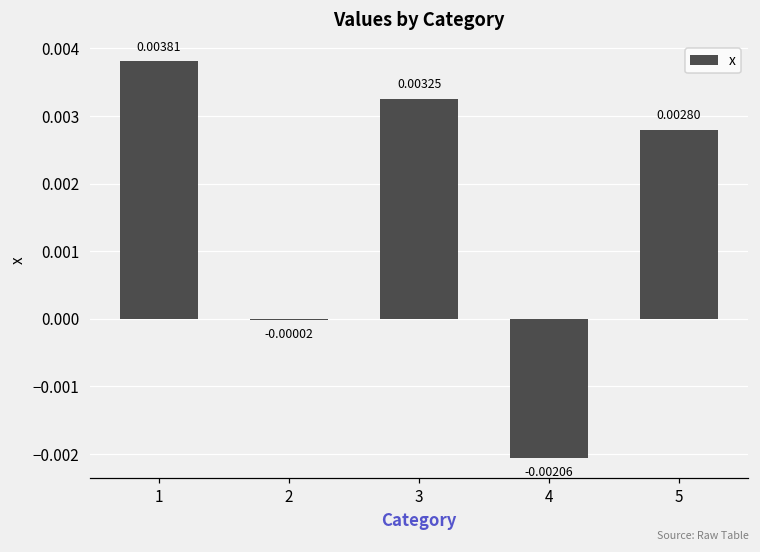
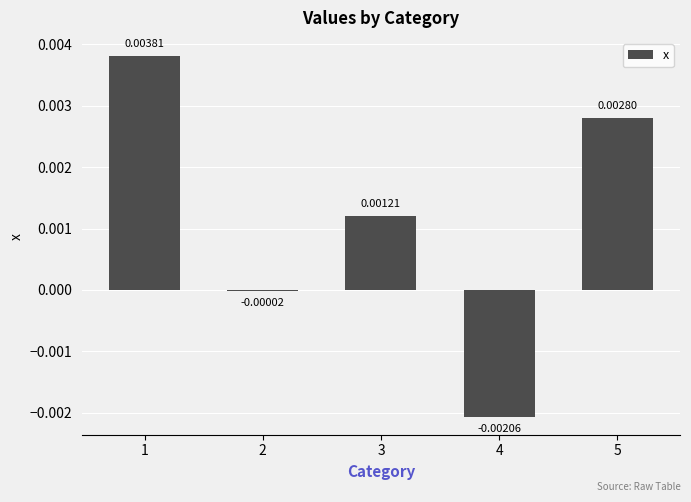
  {
    "1": 0.00381,
    "2": -0.00002,
-   "3": 0.00325,
+   "3": 0.00121,
    "4": -0.00206,
    "5": 0.00280
  }
